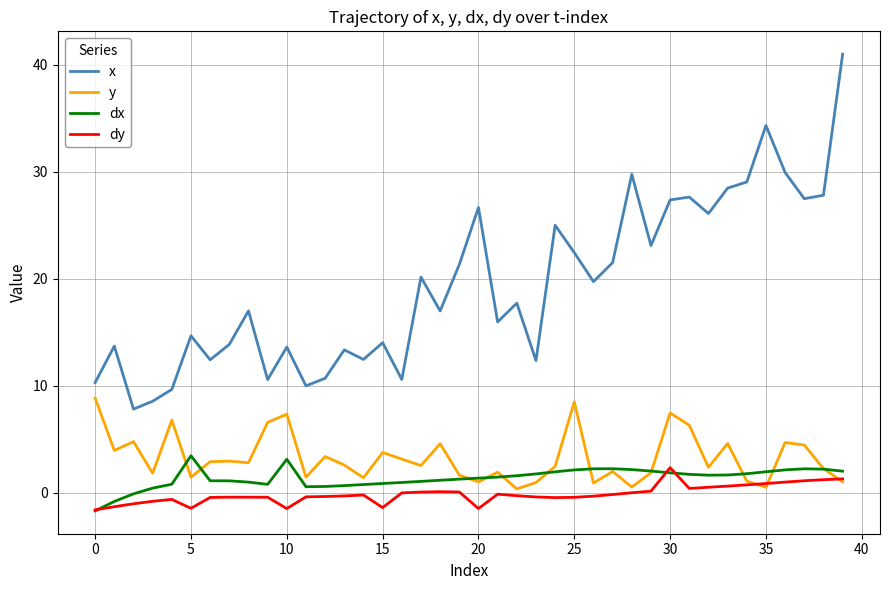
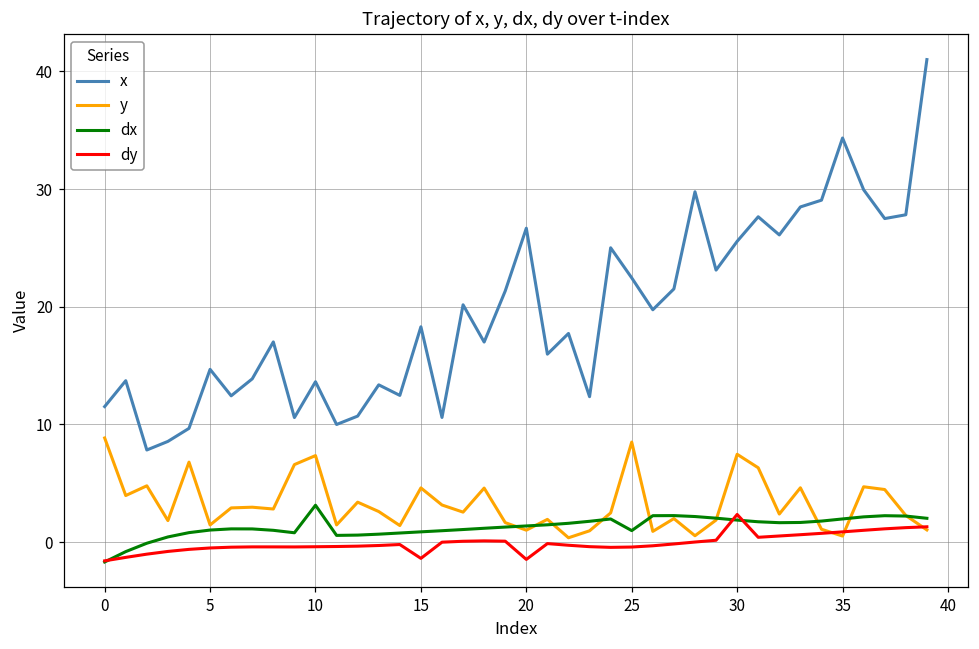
  {
    "x": {
-     "0": 10.3,
+     "0": 11.5,
      "5": 14.7,
      "10": 13.6,
-     "15": 14.0,
+     "15": 18.3,
      "20": 26.7,
      "25": 22.4,
-     "30": 27.4,
+     "30": 25.6,
      "35": 34.3
    },
    "y": {
      "0": 8.8,
      "5": 1.4,
      "10": 7.3,
-     "15": 3.8,
+     "15": 4.6,
      "20": 1.0,
      "25": 8.5,
      "30": 7.5,
      "35": 0.5
    },
    "dx": {
-     "5": 3.5,
+     "5": 1.0,
      "10": 3.1,
      "15": 0.9,
      "20": 1.4,
-     "25": 2.1,
+     "25": 1.0,
      "30": 1.9,
      "35": 2.0
    },
    "dy": {
-     "5": -1.5,
-     "10": -1.5,
+     "5": -0.5,
+     "10": -0.4,
      "15": -1.4,
      "20": -1.5,
      "25": -0.4,
      "30": 2.3,
      "35": 0.9
    }
  }
